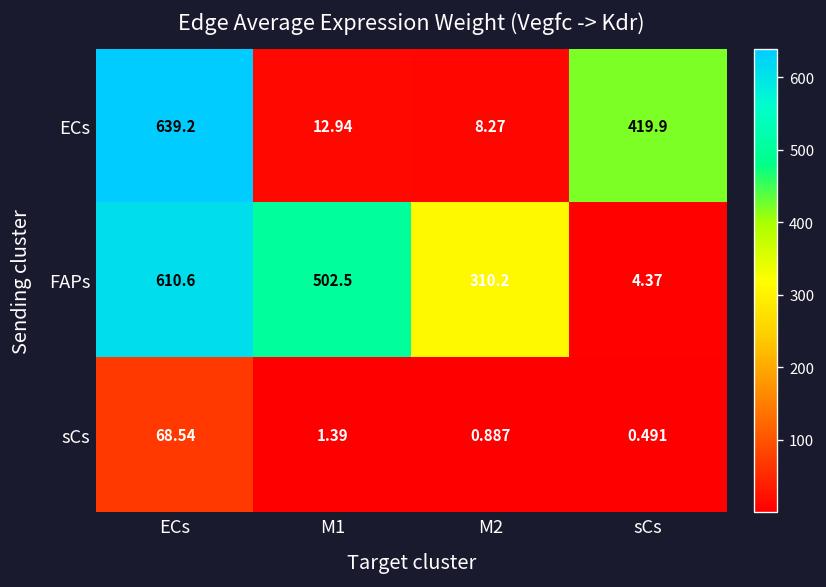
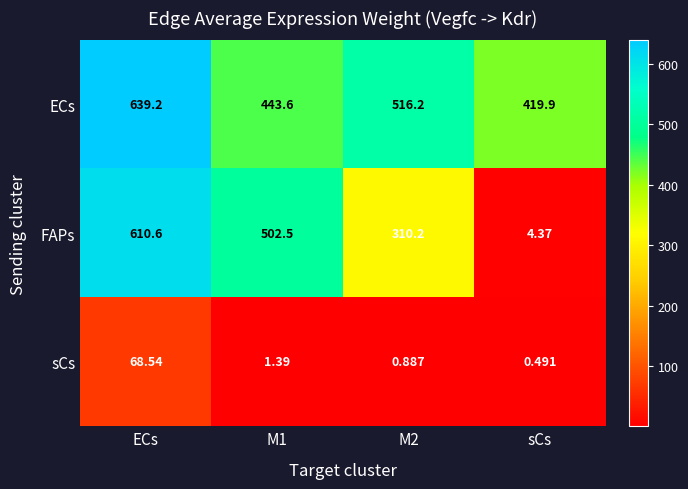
  {
    "ECs": {
      "ECs": 639.2,
-     "M1": 12.94,
-     "M2": 8.27,
+     "M1": 443.6,
+     "M2": 516.2,
      "sCs": 419.9
    },
    "FAPs": {
      "ECs": 610.6,
      "M1": 502.5,
      "M2": 310.2,
      "sCs": 4.37
    },
    "sCs": {
      "ECs": 68.54,
      "M1": 1.39,
      "M2": 0.887,
      "sCs": 0.491
    }
  }
